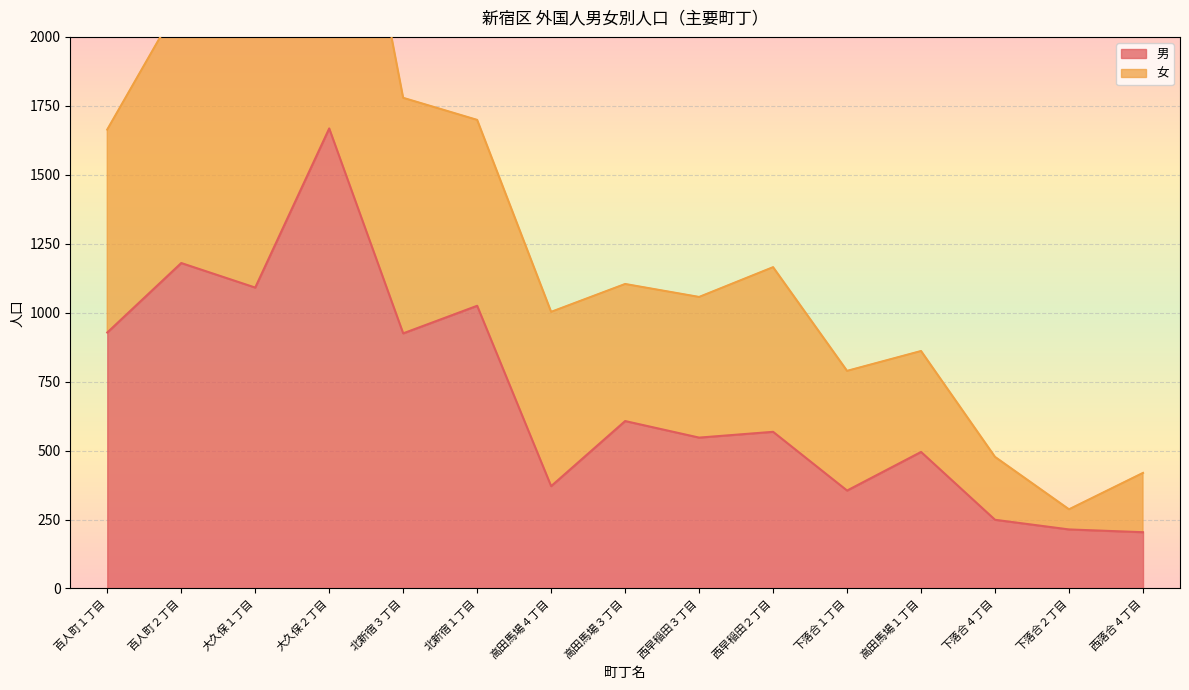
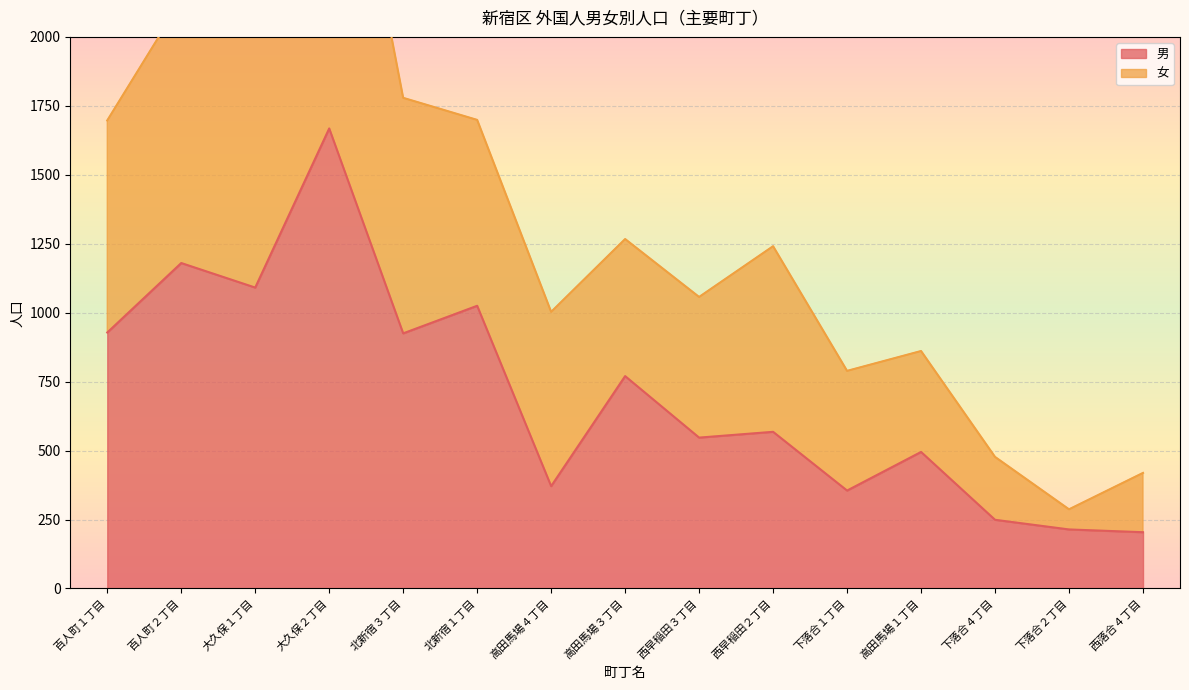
  {
    "男": {
      "百人町１丁目": 930,
      "百人町２丁目": 1180,
      "大久保１丁目": 1090,
      "大久保２丁目": 1670,
      "北新宿３丁目": 930,
      "北新宿１丁目": 1030,
      "高田馬場４丁目": 370,
-     "高田馬場３丁目": 610,
+     "高田馬場３丁目": 770,
      "西早稲田３丁目": 550,
      "西早稲田２丁目": 570,
      "下落合１丁目": 360,
      "高田馬場１丁目": 500,
      "下落合４丁目": 250,
      "下落合２丁目": 210,
      "西落合４丁目": 200
    },
    "女": {
-     "百人町１丁目": 740,
+     "百人町１丁目": 770,
      "北新宿３丁目": 850,
      "北新宿１丁目": 670,
      "高田馬場４丁目": 630,
      "高田馬場３丁目": 500,
      "西早稲田３丁目": 510,
-     "西早稲田２丁目": 600,
+     "西早稲田２丁目": 670,
      "下落合１丁目": 430,
      "高田馬場１丁目": 370,
      "下落合４丁目": 230,
      "下落合２丁目": 70,
      "西落合４丁目": 220
    }
  }
